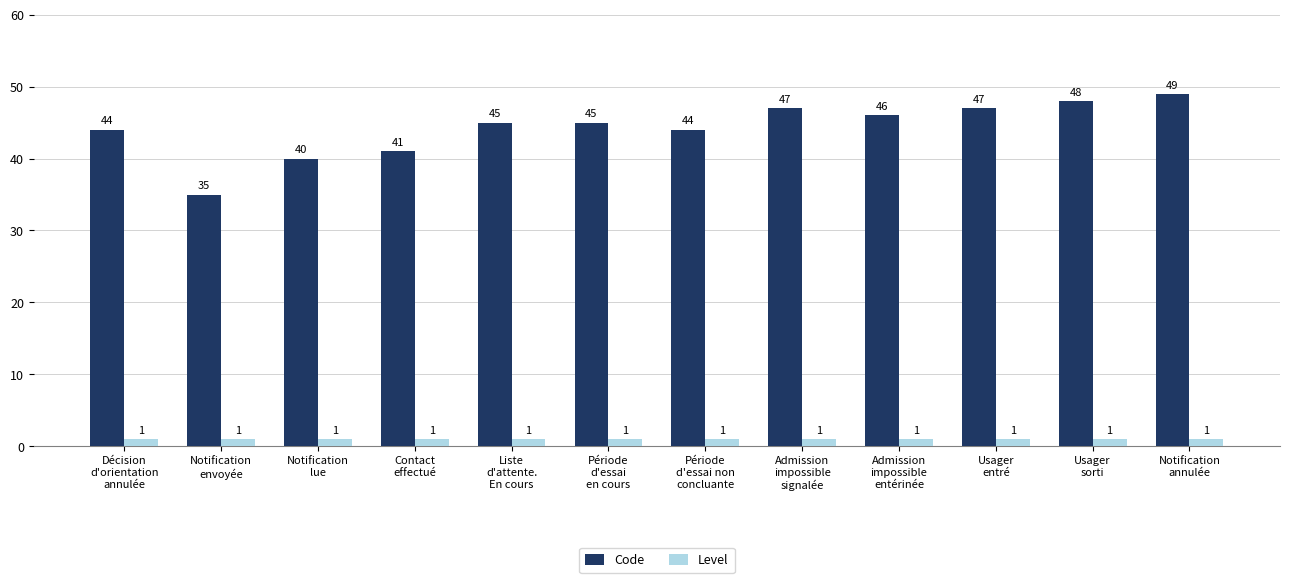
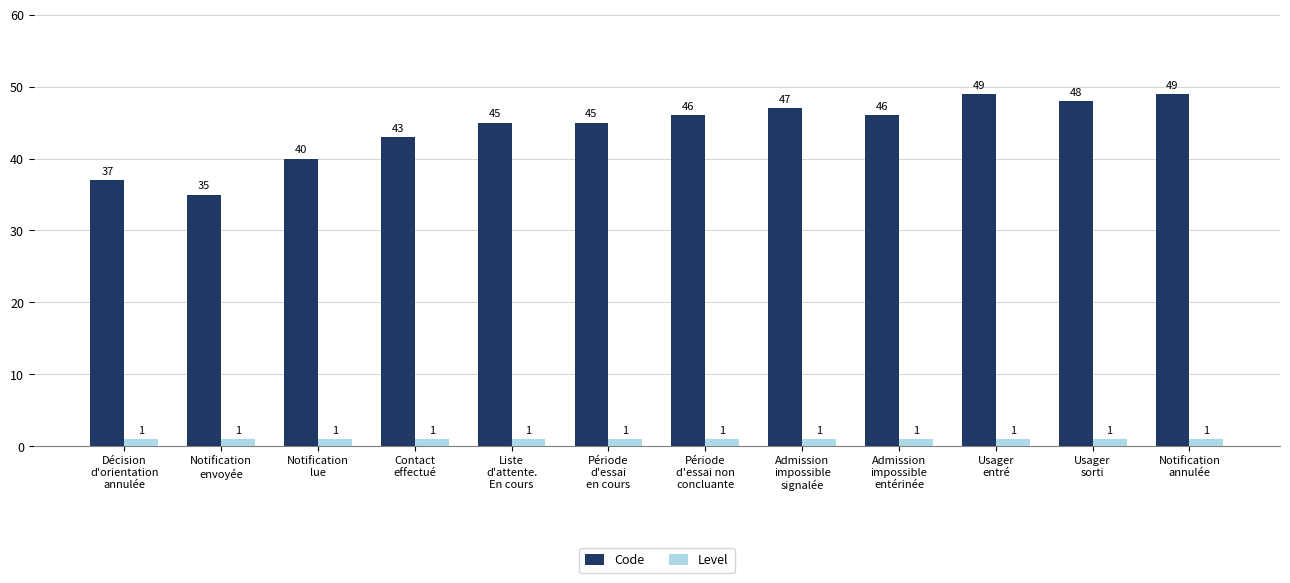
  {
    "Code": {
-     "Décision d'orientation annulée": 44,
+     "Décision d'orientation annulée": 37,
      "Notification envoyée": 35,
      "Notification lue": 40,
-     "Contact effectué": 41,
+     "Contact effectué": 43,
      "Liste d'attente. En cours": 45,
      "Période d'essai en cours": 45,
-     "Période d'essai non concluante": 44,
+     "Période d'essai non concluante": 46,
      "Admission impossible signalée": 47,
      "Admission impossible entérinée": 46,
-     "Usager entré": 47,
+     "Usager entré": 49,
      "Usager sorti": 48,
      "Notification annulée": 49
    },
    "Level": {
      "Décision d'orientation annulée": 1,
      "Notification envoyée": 1,
      "Notification lue": 1,
      "Contact effectué": 1,
      "Liste d'attente. En cours": 1,
      "Période d'essai en cours": 1,
      "Période d'essai non concluante": 1,
      "Admission impossible signalée": 1,
      "Admission impossible entérinée": 1,
      "Usager entré": 1,
      "Usager sorti": 1,
      "Notification annulée": 1
    }
  }
